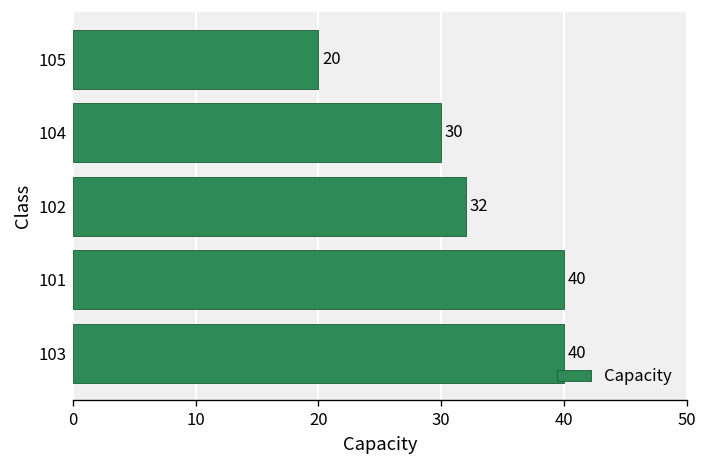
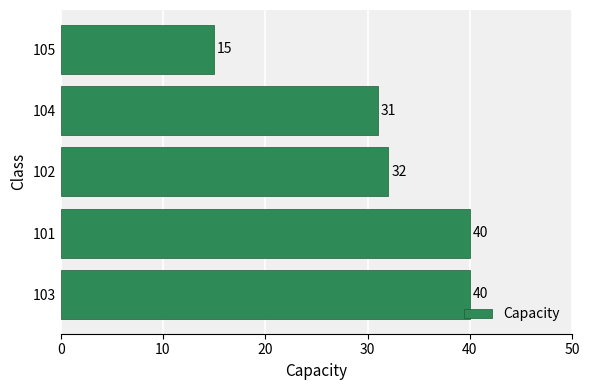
  {
-   "105": 20,
-   "104": 30,
+   "105": 15,
+   "104": 31,
    "102": 32,
    "101": 40,
    "103": 40
  }
